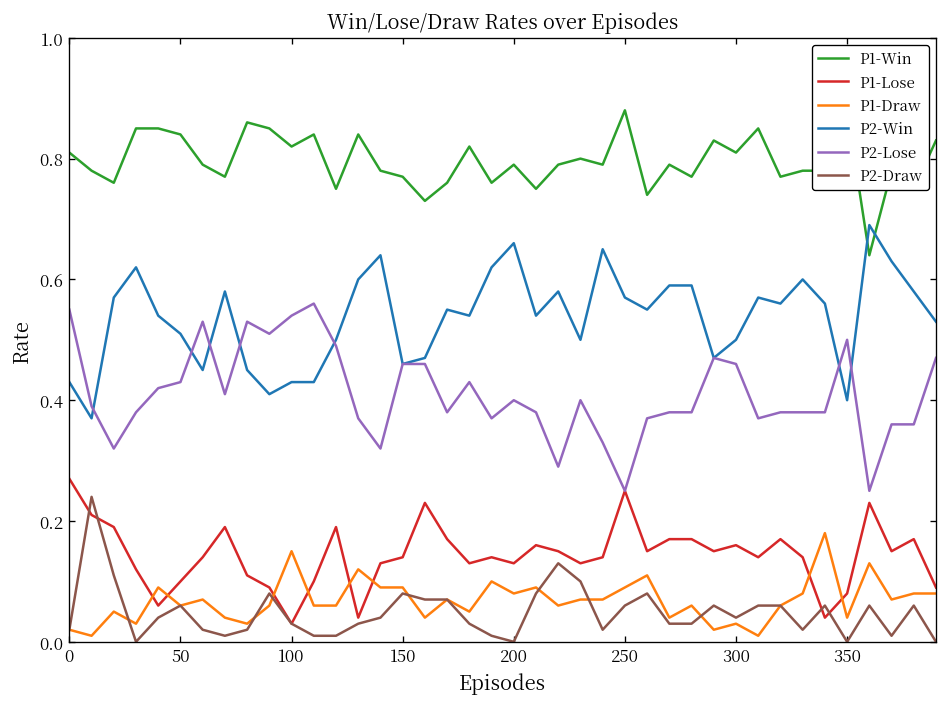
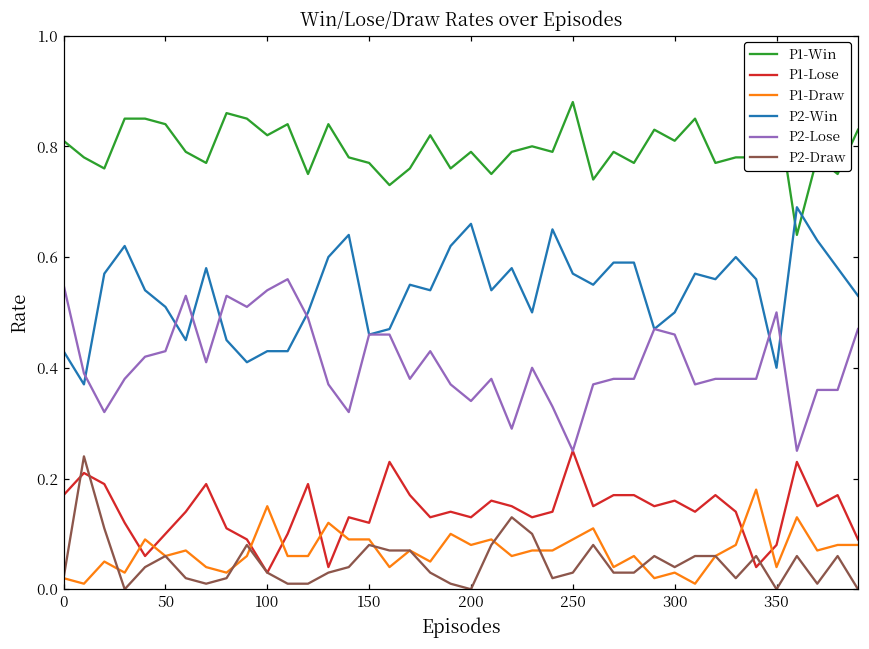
  {
    "P1-Win": {
      "0": 0.81,
      "50": 0.84,
      "100": 0.82,
      "150": 0.77,
      "200": 0.79,
      "250": 0.88,
      "300": 0.81
    },
    "P1-Lose": {
-     "0": 0.27,
+     "0": 0.17,
      "50": 0.10,
-     "150": 0.14,
+     "150": 0.12,
      "200": 0.13,
      "300": 0.16,
      "350": 0.08
    },
    "P1-Draw": {
      "100": 0.15,
      "150": 0.09,
      "200": 0.08,
      "250": 0.09,
      "300": 0.03,
      "350": 0.04
    },
    "P2-Win": {
      "0": 0.43,
      "50": 0.51,
      "100": 0.43,
      "200": 0.66,
      "250": 0.57,
      "300": 0.50,
      "350": 0.40
    },
    "P2-Lose": {
      "0": 0.55,
      "50": 0.43,
      "100": 0.54,
-     "200": 0.40,
+     "200": 0.34,
      "300": 0.46,
      "350": 0.50
    },
    "P2-Draw": {
      "150": 0.08,
      "200": 0.00,
-     "250": 0.06,
+     "250": 0.03,
      "300": 0.04,
      "350": 0.00
    }
  }
